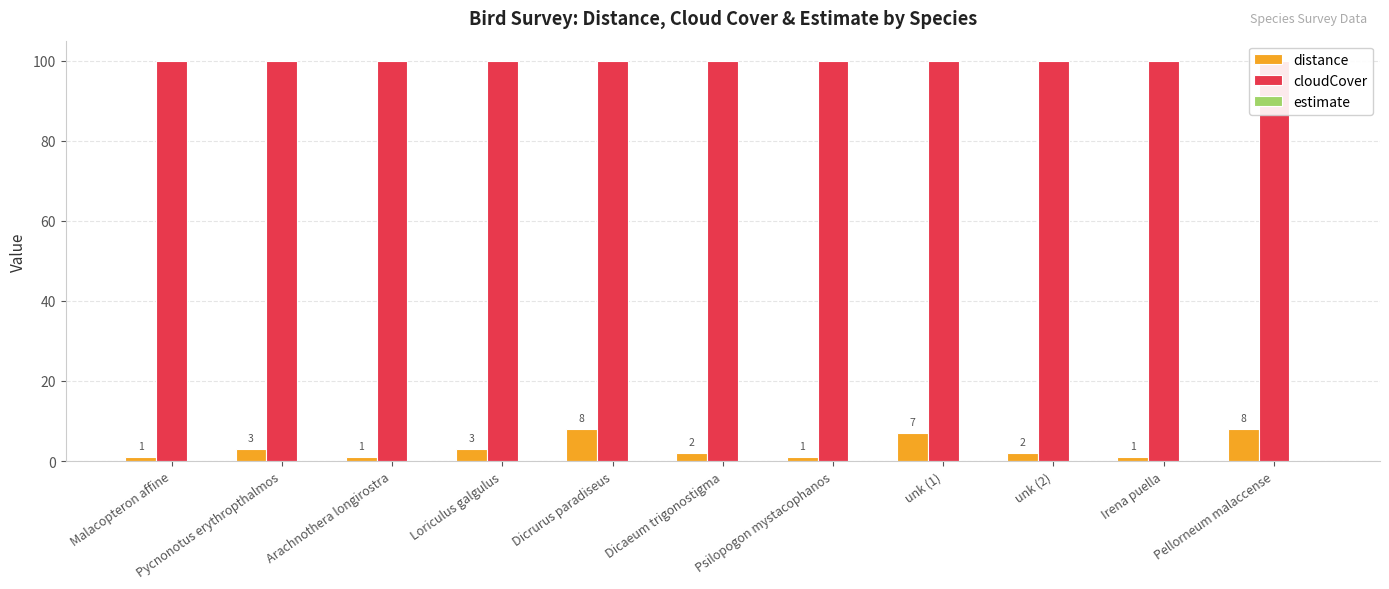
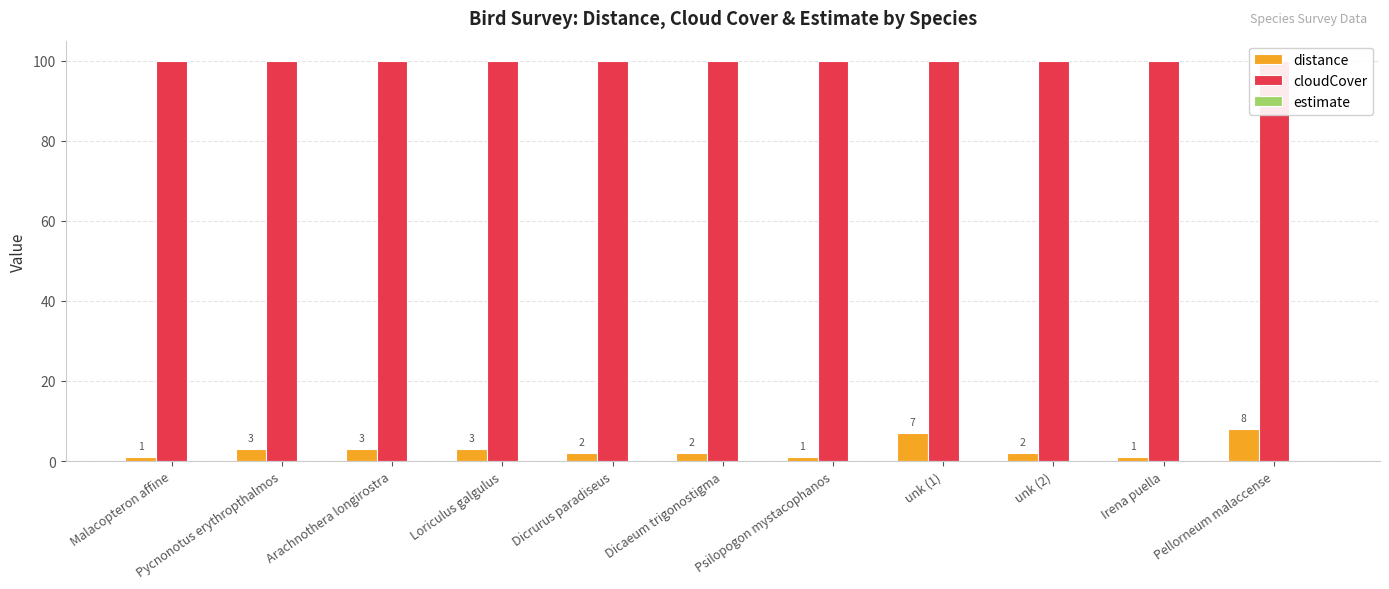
  {
    "distance": {
      "Malacopteron affine": 1,
      "Pycnonotus erythropthalmos": 3,
-     "Arachnothera longirostra": 1,
+     "Arachnothera longirostra": 3,
      "Loriculus galgulus": 3,
-     "Dicrurus paradiseus": 8,
+     "Dicrurus paradiseus": 2,
      "Dicaeum trigonostigma": 2,
      "Psilopogon mystacophanos": 1,
      "unk (1)": 7,
      "unk (2)": 2,
      "Irena puella": 1,
      "Pellorneum malaccense": 8
    },
    "cloudCover": {
      "Malacopteron affine": 100,
      "Pycnonotus erythropthalmos": 100,
      "Arachnothera longirostra": 100,
      "Loriculus galgulus": 100,
      "Dicrurus paradiseus": 100,
      "Dicaeum trigonostigma": 100,
      "Psilopogon mystacophanos": 100,
      "unk (1)": 100,
      "unk (2)": 100,
      "Irena puella": 100
    },
    "estimate": {
      "Malacopteron affine": 0,
      "Pycnonotus erythropthalmos": 0,
      "Arachnothera longirostra": 0,
      "Loriculus galgulus": 0,
      "Dicrurus paradiseus": 0,
      "Dicaeum trigonostigma": 0,
      "Psilopogon mystacophanos": 0,
      "unk (1)": 0,
      "unk (2)": 0,
      "Irena puella": 0,
      "Pellorneum malaccense": 0
    }
  }
